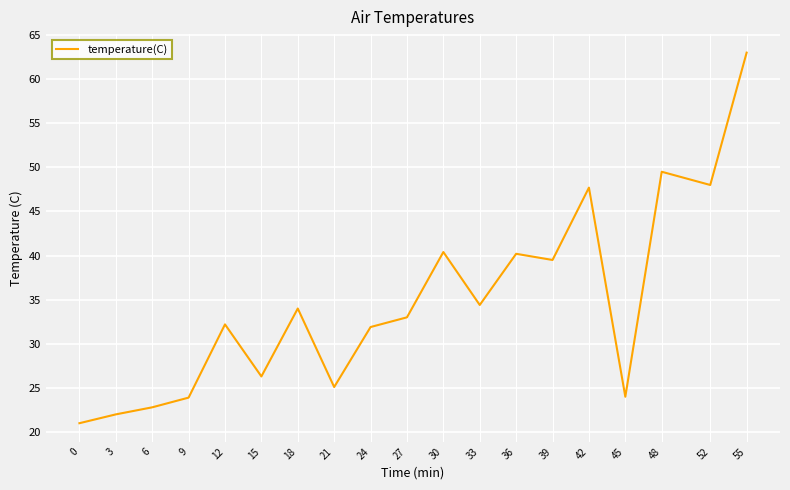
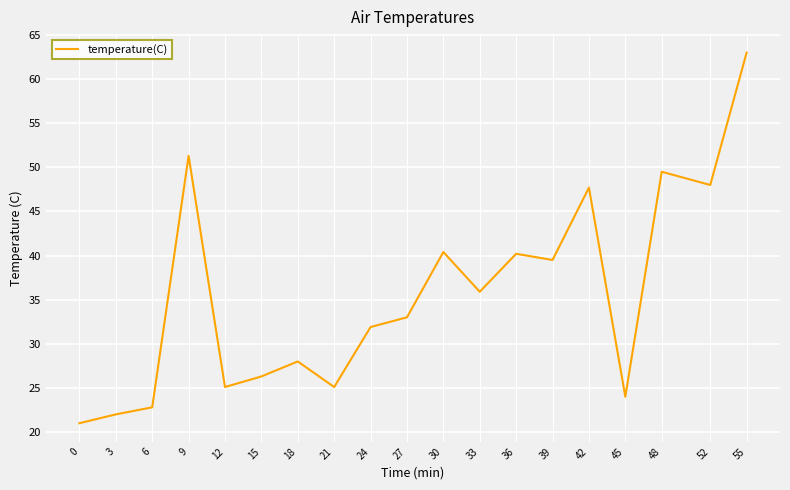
  {
    "0": 21,
    "3": 22,
    "6": 23,
-   "9": 24,
-   "12": 32,
+   "9": 51,
+   "12": 25,
    "15": 26,
-   "18": 34,
+   "18": 28,
    "21": 25,
    "24": 32,
    "27": 33,
    "30": 40,
-   "33": 34,
+   "33": 36,
    "36": 40,
    "39": 40,
    "42": 48,
    "45": 24,
    "48": 50,
    "52": 48,
    "55": 63
  }
